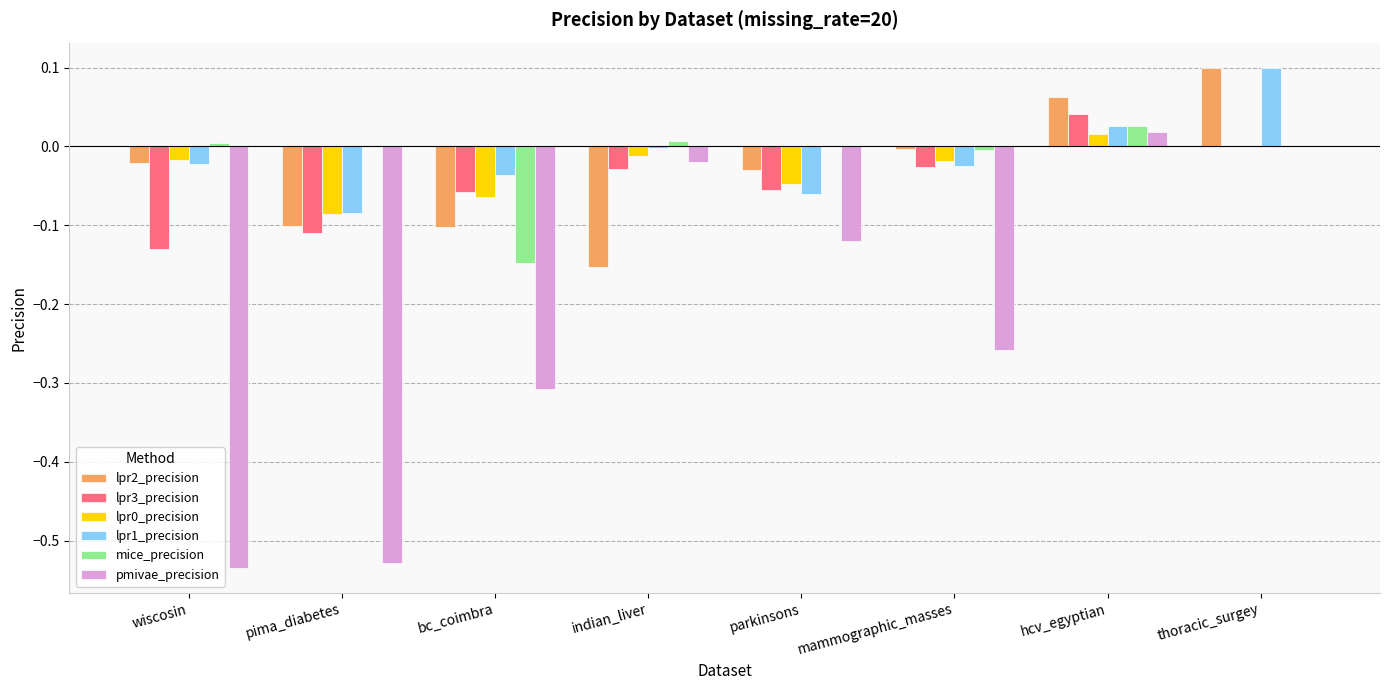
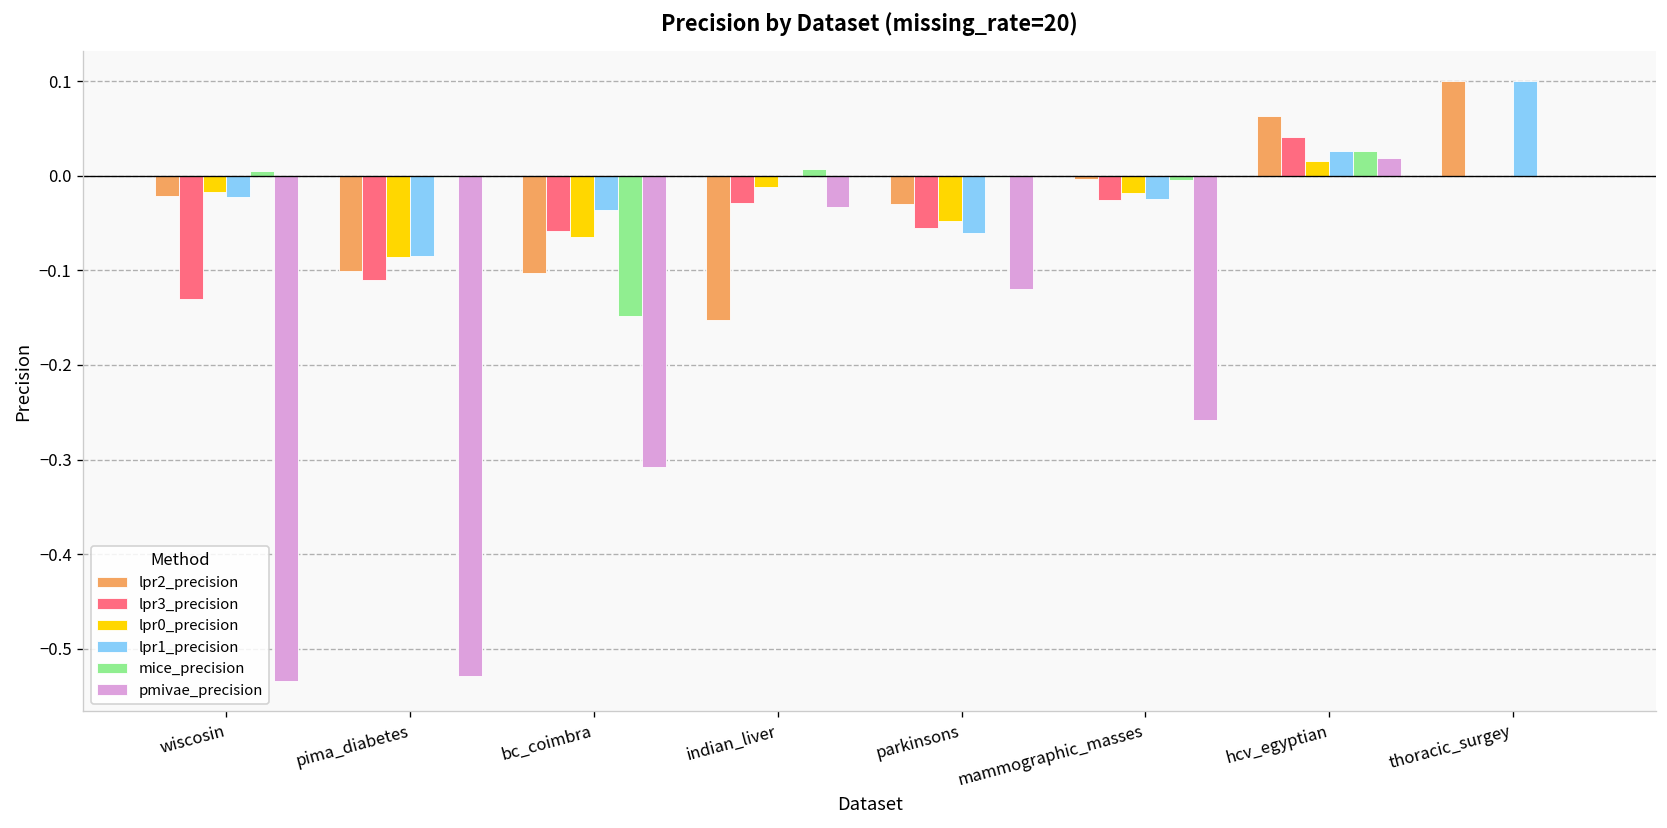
  {
    "lpr2_precision": {
      "wiscosin": -0.02,
      "pima_diabetes": -0.10,
      "bc_coimbra": -0.10,
      "indian_liver": -0.15,
      "parkinsons": -0.03,
      "mammographic_masses": 0.00,
      "hcv_egyptian": 0.06,
      "thoracic_surgey": 0.10
    },
    "lpr3_precision": {
      "wiscosin": -0.13,
      "pima_diabetes": -0.11,
      "bc_coimbra": -0.06,
      "indian_liver": -0.03,
      "parkinsons": -0.06,
      "mammographic_masses": -0.03,
      "hcv_egyptian": 0.04,
      "thoracic_surgey": 0.00
    },
    "lpr0_precision": {
      "wiscosin": -0.02,
      "pima_diabetes": -0.09,
      "bc_coimbra": -0.06,
      "indian_liver": -0.01,
      "parkinsons": -0.05,
      "mammographic_masses": -0.02,
      "hcv_egyptian": 0.02,
      "thoracic_surgey": 0.00
    },
    "lpr1_precision": {
      "wiscosin": -0.02,
      "pima_diabetes": -0.08,
      "bc_coimbra": -0.04,
      "parkinsons": -0.06,
      "mammographic_masses": -0.02,
      "hcv_egyptian": 0.03,
      "thoracic_surgey": 0.10
    },
    "mice_precision": {
      "wiscosin": 0.00,
      "bc_coimbra": -0.15,
      "indian_liver": 0.01,
      "mammographic_masses": 0.00,
      "hcv_egyptian": 0.03,
      "thoracic_surgey": 0.00
    },
    "pmivae_precision": {
      "wiscosin": -0.53,
      "pima_diabetes": -0.53,
      "bc_coimbra": -0.31,
-     "indian_liver": -0.02,
+     "indian_liver": -0.03,
      "parkinsons": -0.12,
      "mammographic_masses": -0.26,
      "hcv_egyptian": 0.02,
      "thoracic_surgey": 0.00
    }
  }
